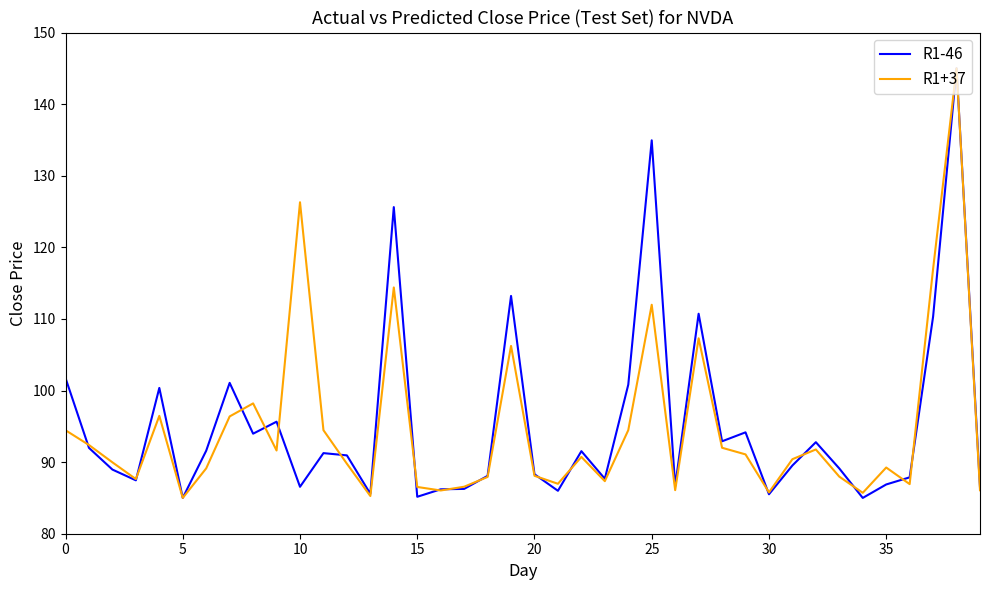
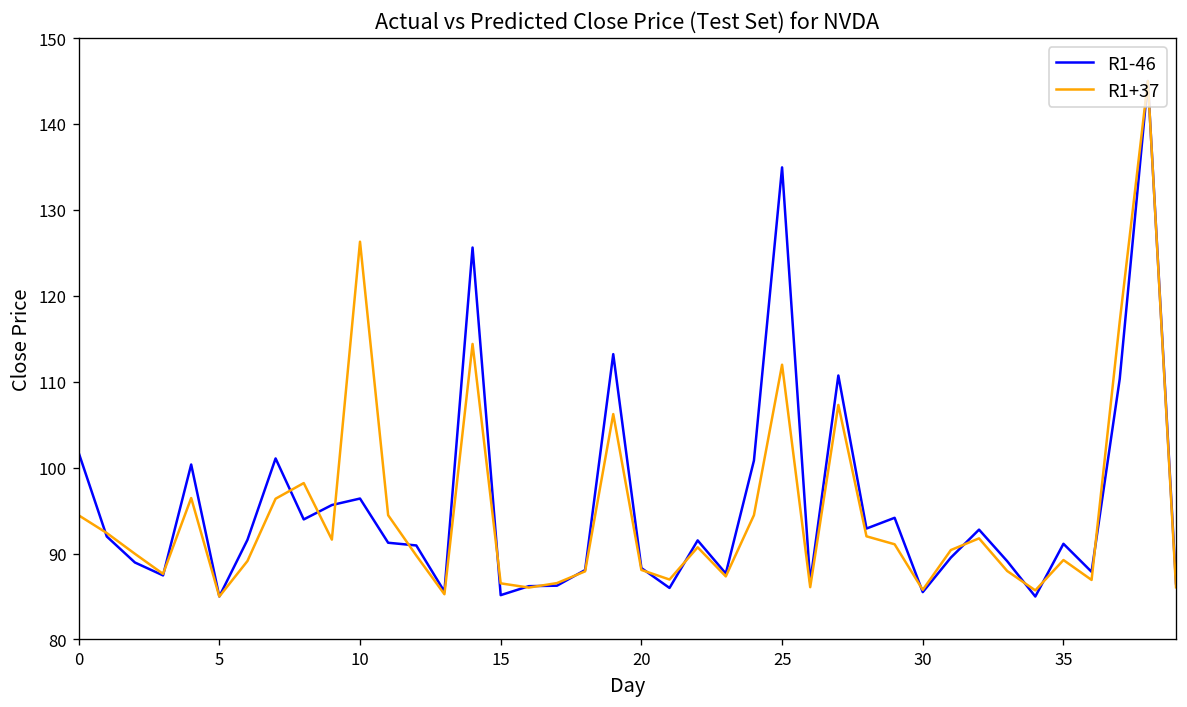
  {
    "R1-46": {
      "0": 102,
-     "10": 87,
+     "10": 96,
      "15": 85,
      "25": 135,
-     "35": 87
+     "35": 91
    },
    "R1+37": {
      "0": 94,
      "10": 126,
      "15": 87,
      "25": 112,
      "35": 89
    }
  }
